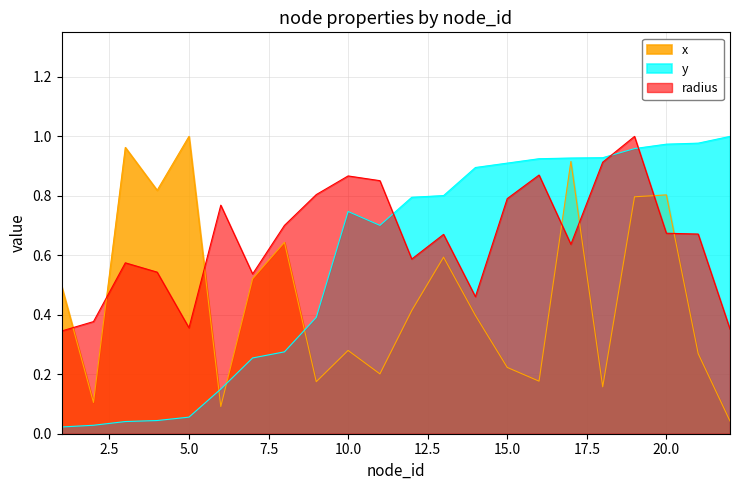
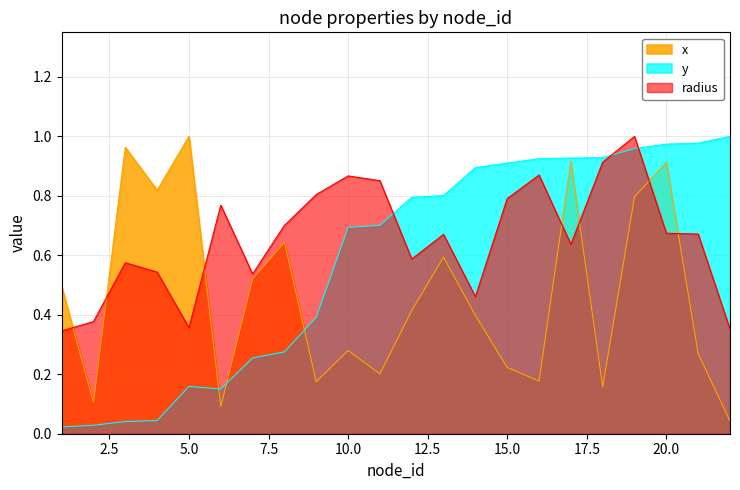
  {
    "x": {
      "5.0": 1.00,
      "10.0": 0.28,
      "15.0": 0.22,
-     "20.0": 0.80
+     "20.0": 0.91
    },
    "y": {
-     "5.0": 0.06,
-     "10.0": 0.75,
+     "5.0": 0.16,
+     "10.0": 0.69,
      "15.0": 0.91,
      "20.0": 0.97
    },
    "radius": {
      "5.0": 0.36,
      "10.0": 0.87,
      "15.0": 0.79,
      "20.0": 0.67
    }
  }
